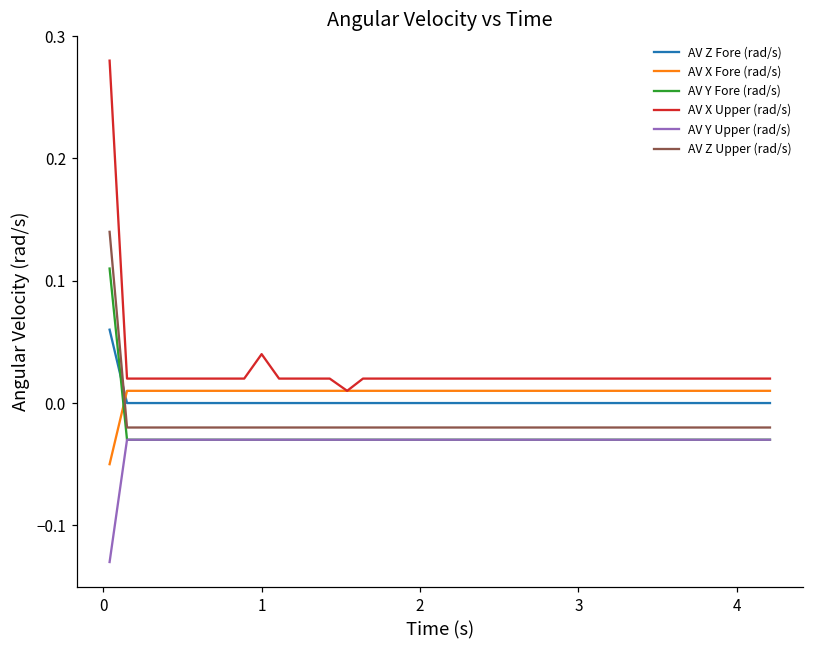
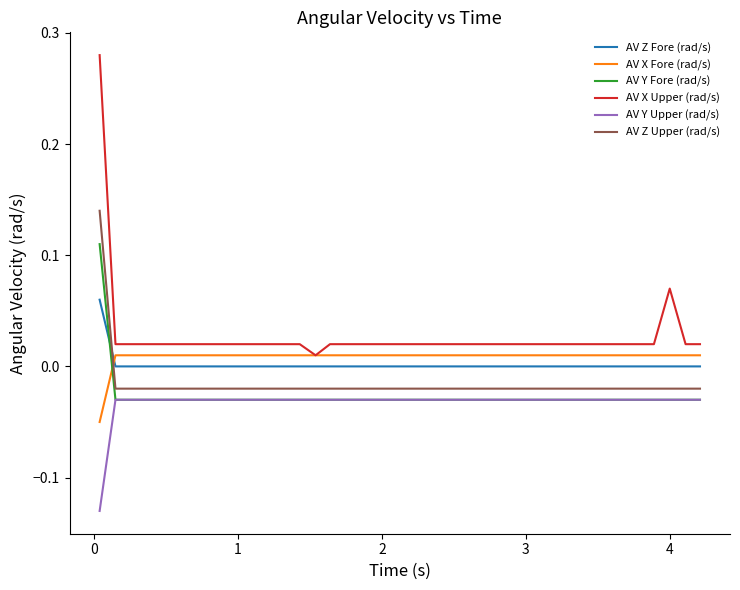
  {
    "AV Z Fore (rad/s)": {
      "1": 0.00,
      "4": 0.00
    },
    "AV X Fore (rad/s)": {
      "1": 0.01,
      "4": 0.01
    },
    "AV X Upper (rad/s)": {
-     "1": 0.04,
-     "4": 0.02
+     "1": 0.02,
+     "4": 0.07
    },
    "AV Z Upper (rad/s)": {
      "1": -0.02,
      "4": -0.02
    }
  }
